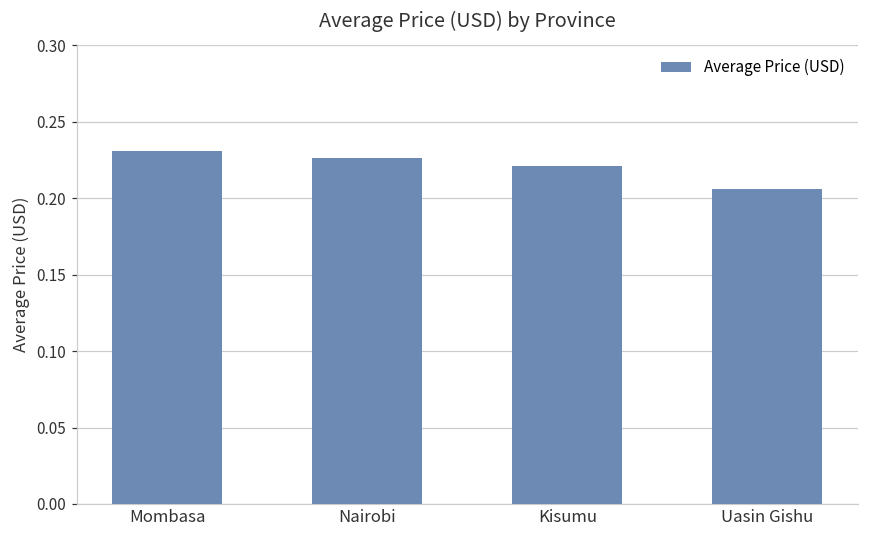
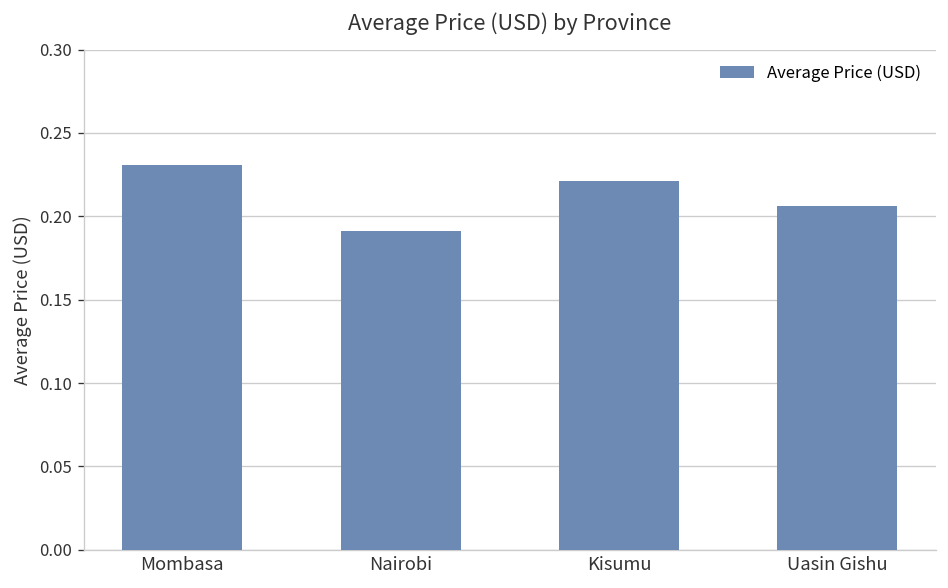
  {
    "Mombasa": 0.231,
-   "Nairobi": 0.227,
+   "Nairobi": 0.192,
    "Kisumu": 0.221,
    "Uasin Gishu": 0.206
  }
